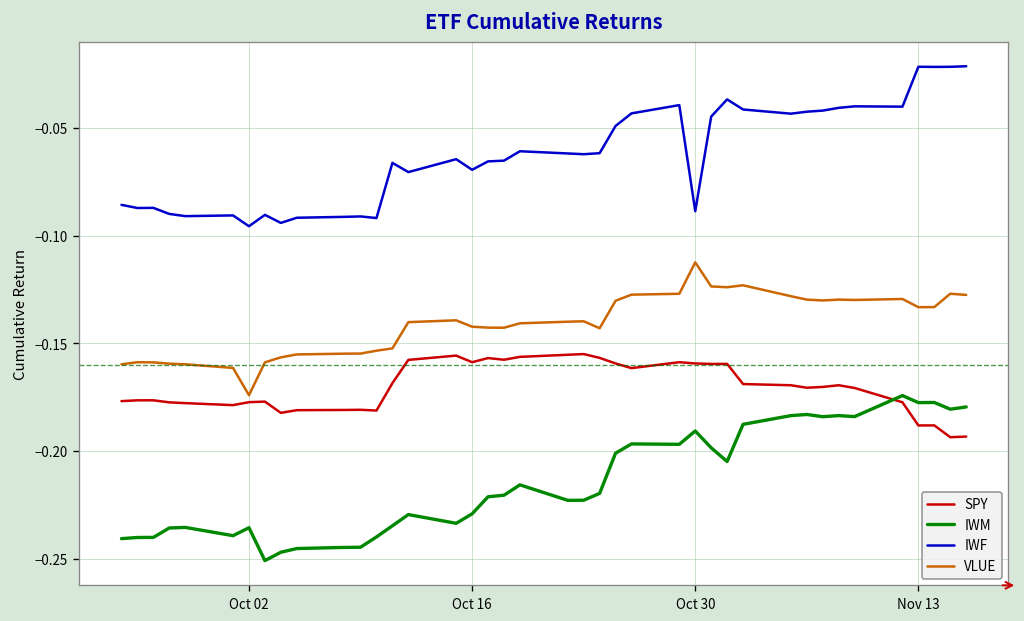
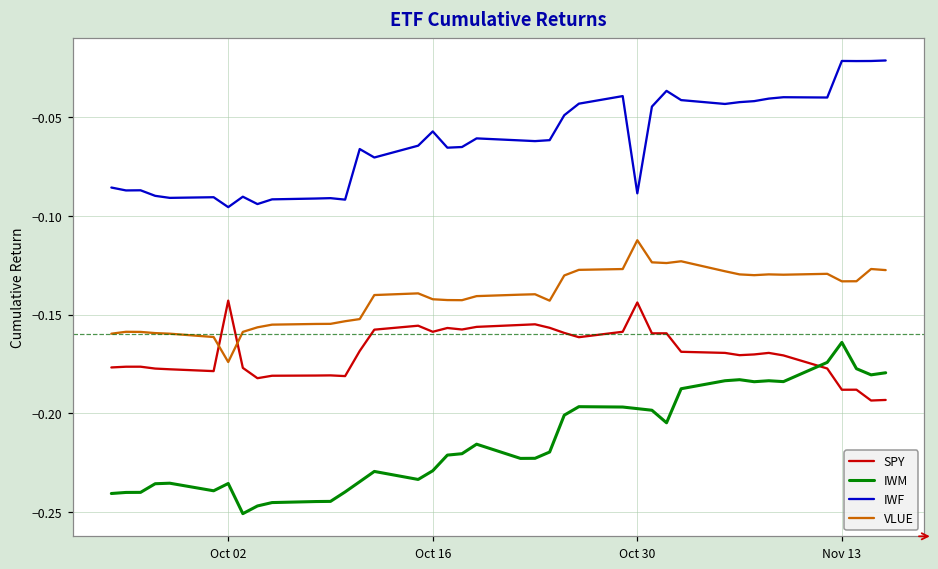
  {
    "SPY": {
-     "Oct 02": -0.177,
+     "Oct 02": -0.143,
      "Oct 16": -0.159,
-     "Oct 30": -0.159,
+     "Oct 30": -0.144,
      "Nov 13": -0.188
    },
    "IWM": {
      "Oct 02": -0.236,
      "Oct 16": -0.229,
-     "Oct 30": -0.191,
-     "Nov 13": -0.177
+     "Oct 30": -0.198,
+     "Nov 13": -0.164
    },
    "IWF": {
      "Oct 02": -0.096,
-     "Oct 16": -0.069,
+     "Oct 16": -0.057,
      "Oct 30": -0.089,
      "Nov 13": -0.022
    },
    "VLUE": {
      "Oct 02": -0.174,
      "Oct 16": -0.142,
      "Oct 30": -0.112,
      "Nov 13": -0.133
    }
  }
